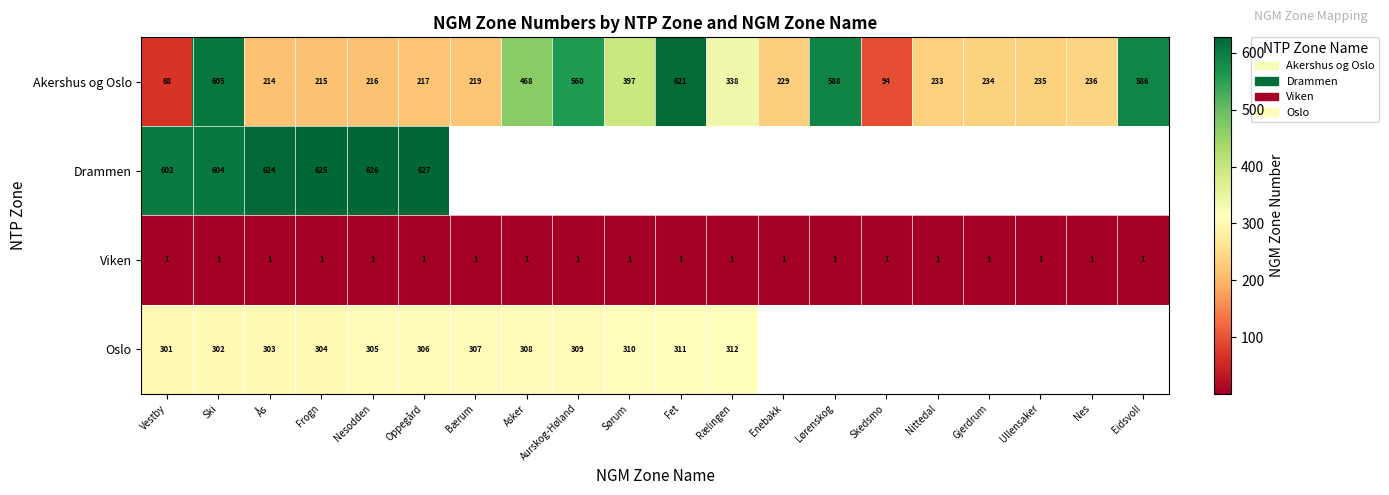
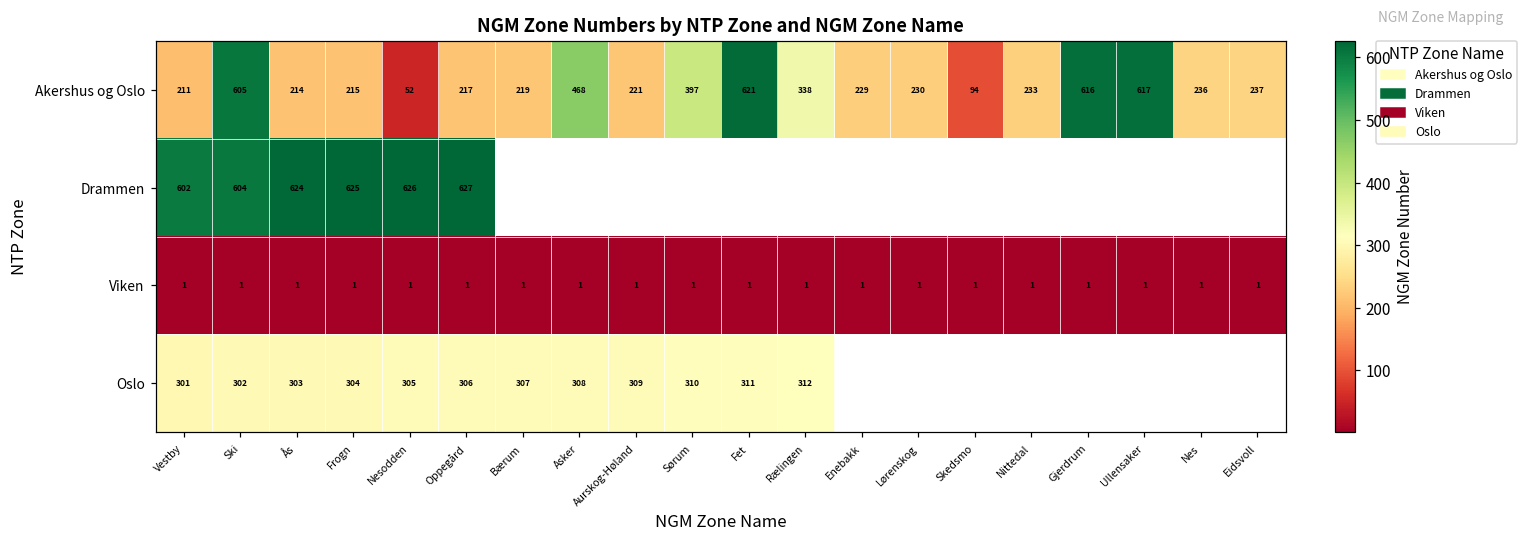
  {
    "Akershus og Oslo": {
-     "Vestby": 68,
+     "Vestby": 211,
      "Ski": 605,
      "Ås": 214,
      "Frogn": 215,
-     "Nesodden": 216,
+     "Nesodden": 52,
      "Oppegård": 217,
      "Bærum": 219,
      "Asker": 468,
-     "Aurskog-Høland": 560,
+     "Aurskog-Høland": 221,
      "Sørum": 397,
      "Fet": 621,
      "Rælingen": 338,
      "Enebakk": 229,
-     "Lørenskog": 588,
+     "Lørenskog": 230,
      "Skedsmo": 94,
      "Nittedal": 233,
-     "Gjerdrum": 234,
-     "Ullensaker": 235,
+     "Gjerdrum": 616,
+     "Ullensaker": 617,
      "Nes": 236,
-     "Eidsvoll": 586
+     "Eidsvoll": 237
    },
    "Drammen": {
      "Vestby": 602,
      "Ski": 604,
      "Ås": 624,
      "Frogn": 625,
      "Nesodden": 626,
      "Oppegård": 627
    },
    "Viken": {
      "Vestby": 1,
      "Ski": 1,
      "Ås": 1,
      "Frogn": 1,
      "Nesodden": 1,
      "Oppegård": 1,
      "Bærum": 1,
      "Asker": 1,
      "Aurskog-Høland": 1,
      "Sørum": 1,
      "Fet": 1,
      "Rælingen": 1,
      "Enebakk": 1,
      "Lørenskog": 1,
      "Skedsmo": 1,
      "Nittedal": 1,
      "Gjerdrum": 1,
      "Ullensaker": 1,
      "Nes": 1,
      "Eidsvoll": 1
    },
    "Oslo": {
      "Vestby": 301,
      "Ski": 302,
      "Ås": 303,
      "Frogn": 304,
      "Nesodden": 305,
      "Oppegård": 306,
      "Bærum": 307,
      "Asker": 308,
      "Aurskog-Høland": 309,
      "Sørum": 310,
      "Fet": 311,
      "Rælingen": 312
    }
  }
